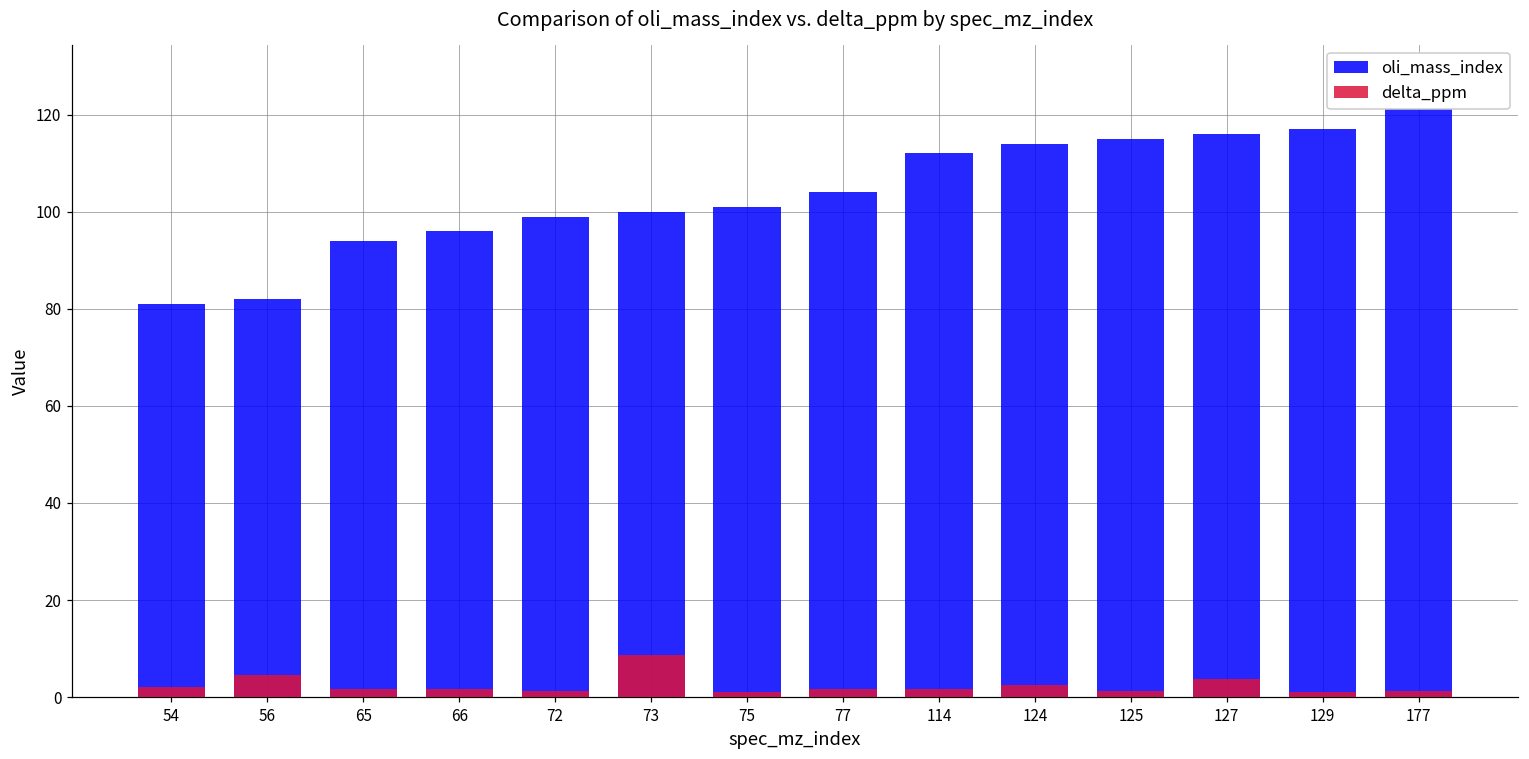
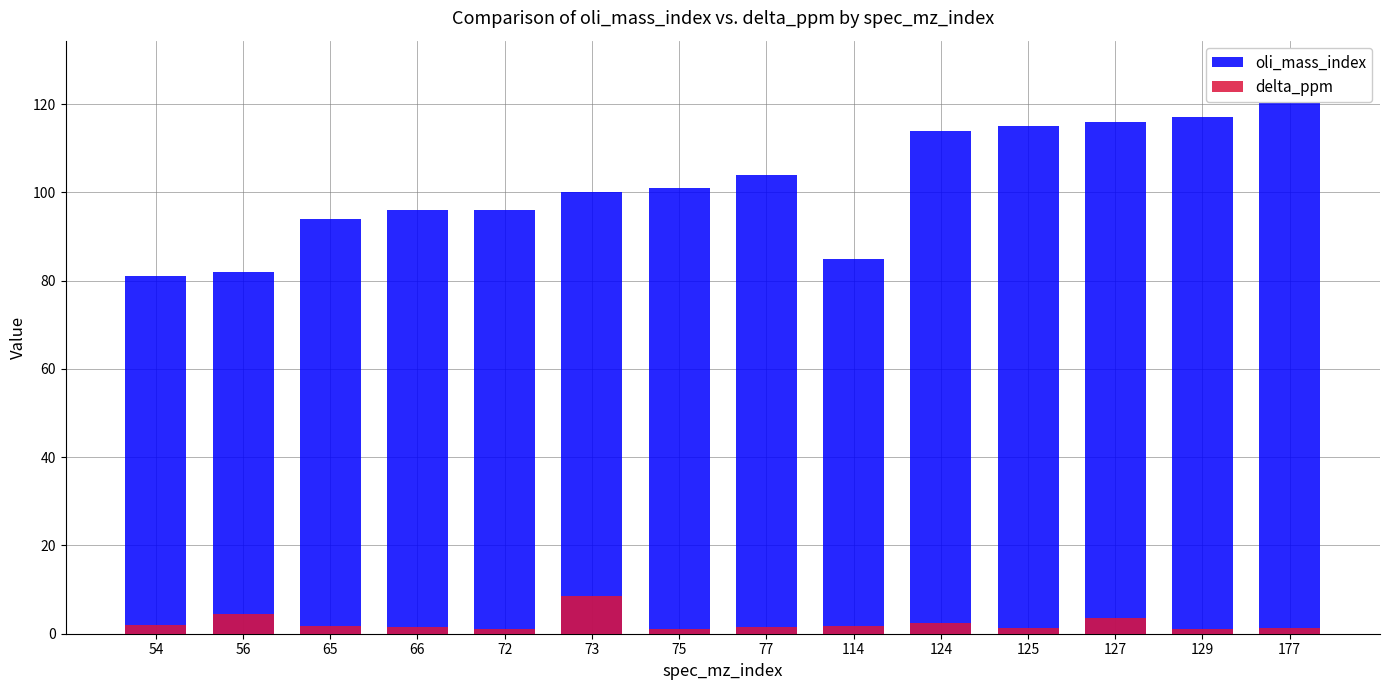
  {
    "oli_mass_index": {
      "54": 81,
      "56": 82,
      "65": 94,
      "66": 96,
-     "72": 99,
+     "72": 96,
      "73": 100,
      "75": 101,
      "77": 104,
-     "114": 112,
+     "114": 85,
      "124": 114,
      "125": 115,
      "127": 116,
      "129": 117
    }
  }
